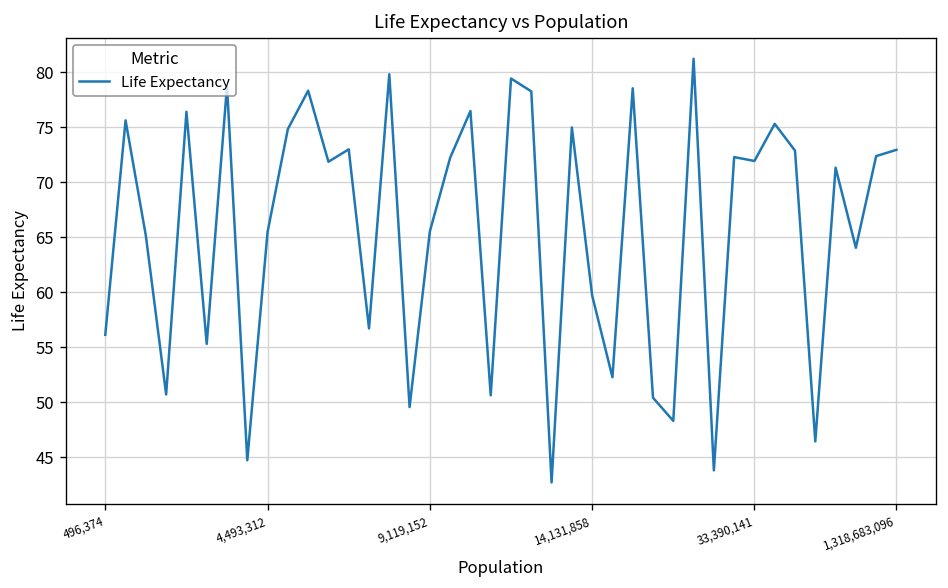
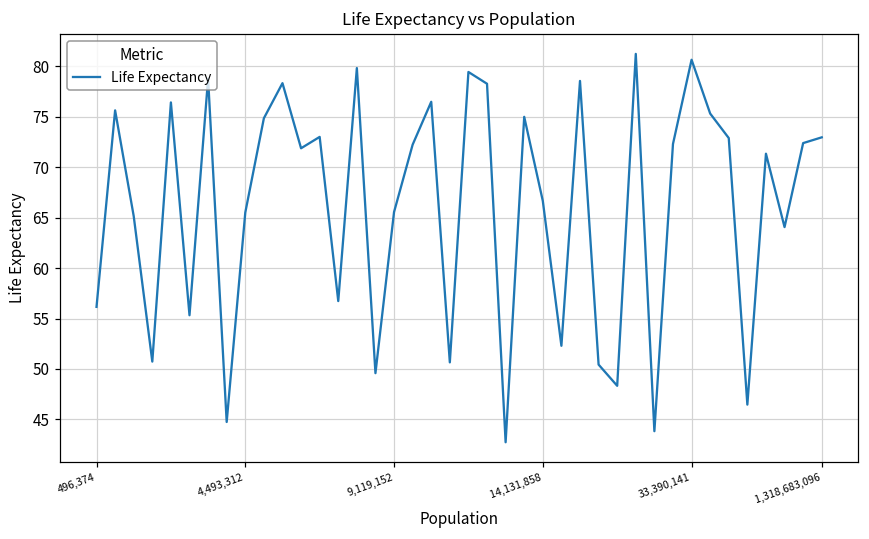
  {
    "496,374": 56,
    "4,493,312": 66,
    "9,119,152": 66,
-   "14,131,858": 60,
-   "33,390,141": 72,
+   "14,131,858": 67,
+   "33,390,141": 81,
    "1,318,683,096": 73
  }
